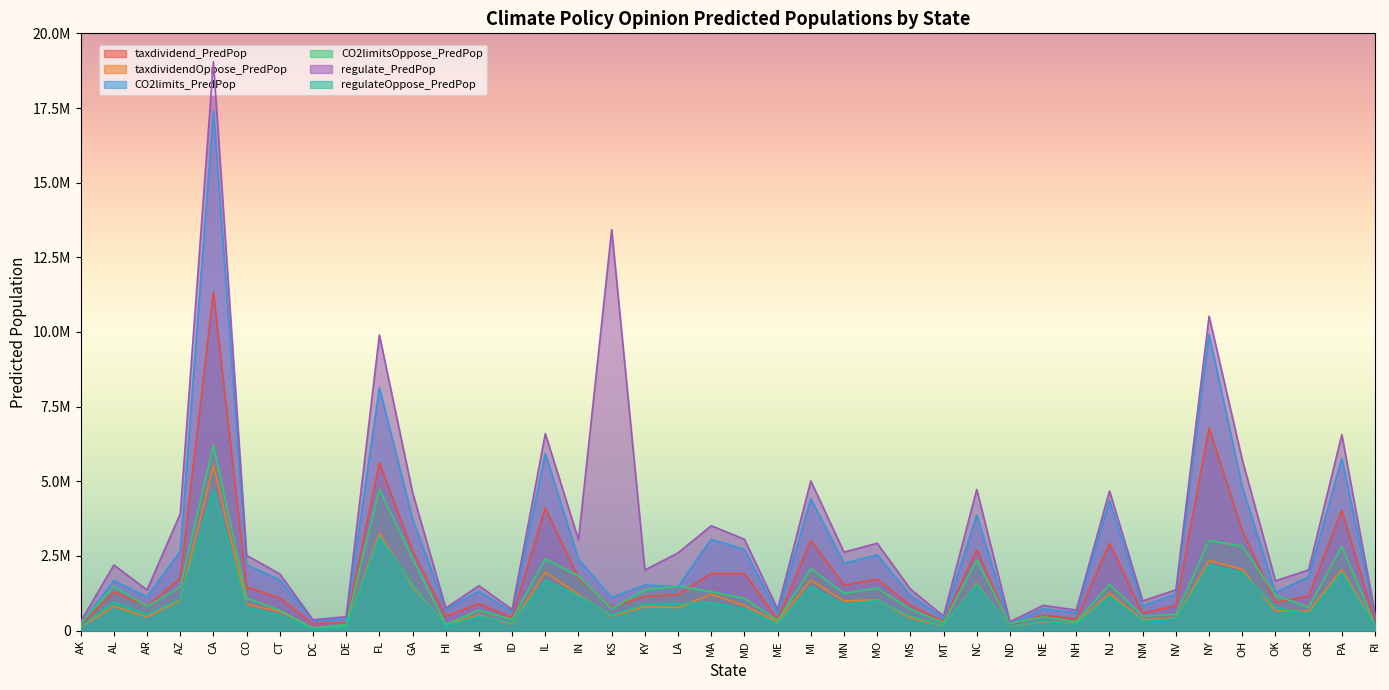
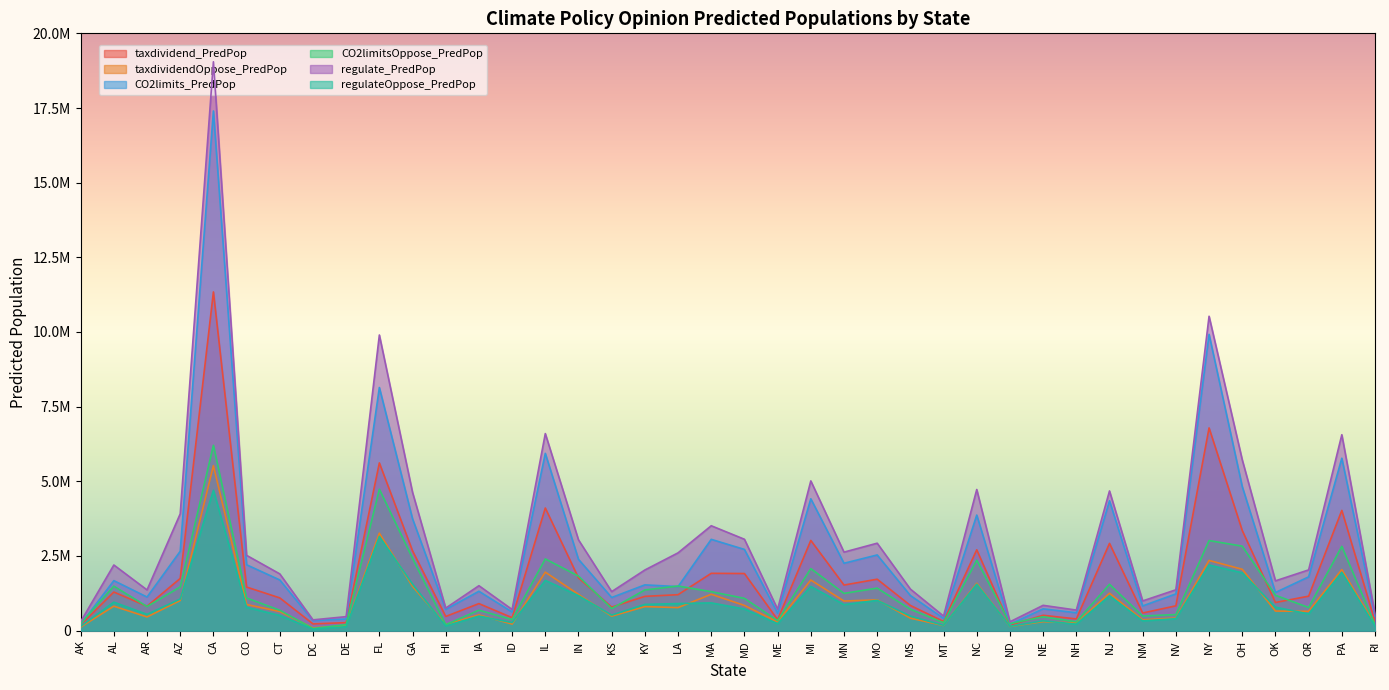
  {
    "CO2limits_PredPop": {
      "AL": 1700000,
      "AR": 1100000,
      "AZ": 2700000,
      "CA": 17400000,
      "CO": 2200000,
      "CT": 1700000,
      "FL": 8100000,
      "GA": 3700000,
      "IA": 1300000,
      "IL": 5900000,
      "IN": 2400000,
      "KS": 1100000,
      "KY": 1500000,
      "MA": 3100000,
      "MD": 2700000,
      "ME": 600000,
      "MI": 4400000,
      "MN": 2300000,
      "MO": 2500000,
      "MS": 1200000,
      "NC": 3900000,
      "NE": 700000,
      "NH": 600000,
      "NJ": 4300000,
      "NM": 800000,
      "NV": 1200000,
      "NY": 9900000,
      "OH": 4800000,
      "OK": 1300000,
      "OR": 1800000,
      "PA": 5800000
    },
    "regulate_PredPop": {
      "AL": 2200000,
      "AR": 1400000,
      "AZ": 3900000,
      "CO": 2500000,
      "CT": 1900000,
      "FL": 9900000,
      "GA": 4600000,
      "IA": 1500000,
      "IL": 6600000,
      "IN": 3000000,
-     "KS": 13400000,
+     "KS": 1300000,
      "KY": 2000000,
      "LA": 2600000,
      "MA": 3500000,
      "MD": 3100000,
      "ME": 700000,
      "MI": 5000000,
      "MN": 2600000,
      "MO": 2900000,
      "MS": 1400000,
      "NC": 4700000,
      "NE": 800000,
      "NH": 700000,
      "NJ": 4700000,
      "NM": 1000000,
      "NV": 1400000,
      "NY": 10500000,
      "OH": 5700000,
      "OK": 1700000,
      "OR": 2000000,
      "PA": 6600000
    }
  }
